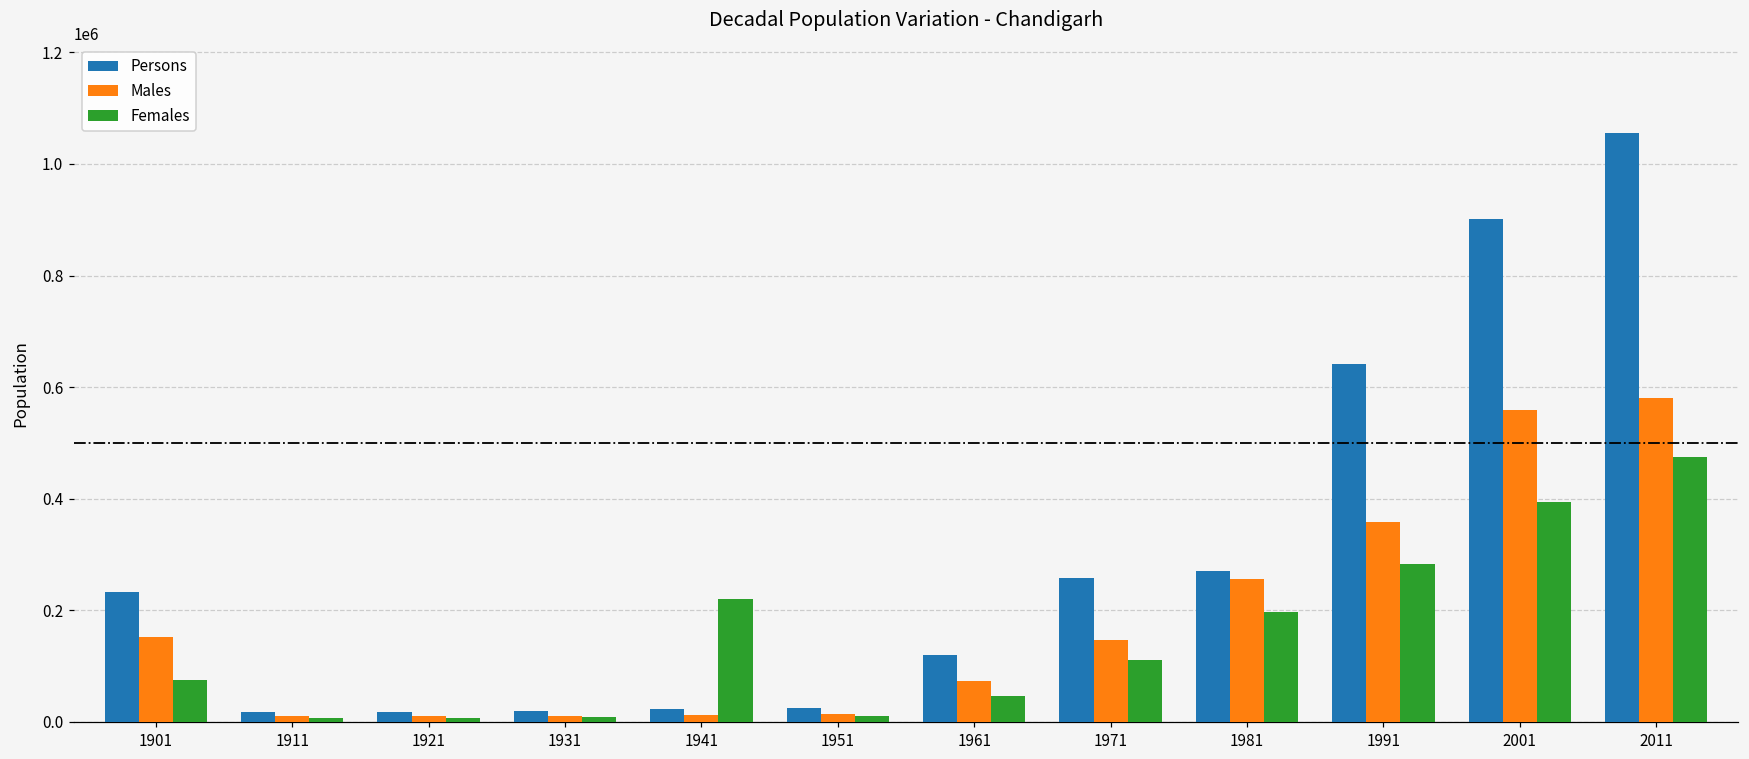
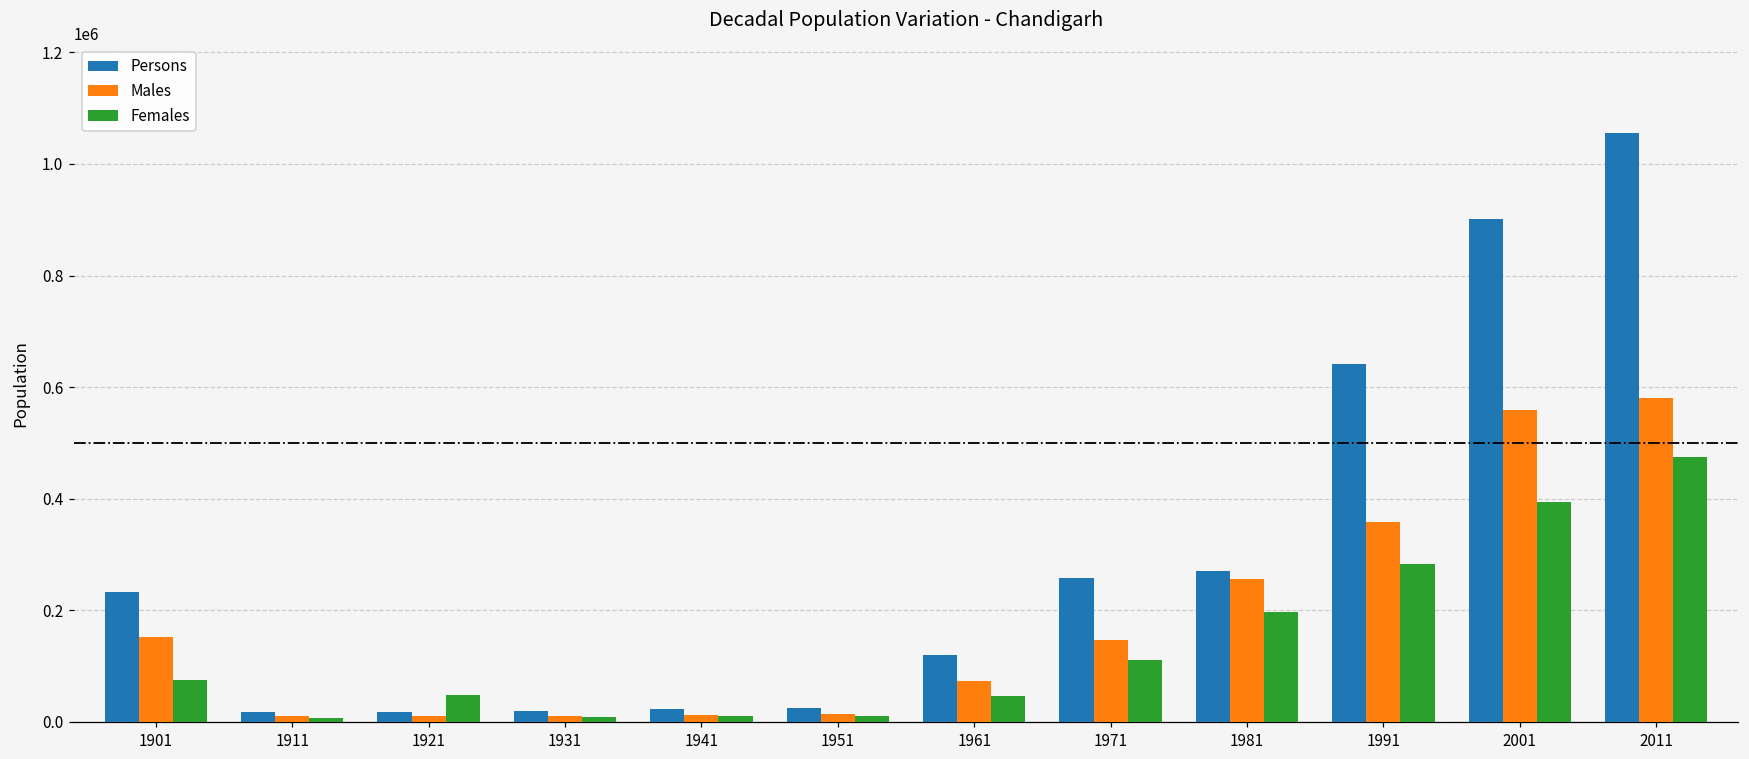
  {
    "Persons": {
      "1901": 230000,
      "1911": 20000,
      "1921": 20000,
      "1931": 20000,
      "1941": 20000,
      "1951": 20000,
      "1961": 120000,
      "1971": 260000,
      "1981": 270000,
      "1991": 640000,
      "2001": 900000,
      "2011": 1060000
    },
    "Males": {
      "1901": 150000,
      "1911": 10000,
      "1921": 10000,
      "1931": 10000,
      "1941": 10000,
      "1951": 10000,
      "1961": 70000,
      "1971": 150000,
      "1981": 260000,
      "1991": 360000,
      "2001": 560000,
      "2011": 580000
    },
    "Females": {
      "1901": 80000,
      "1911": 10000,
-     "1921": 10000,
+     "1921": 50000,
      "1931": 10000,
-     "1941": 220000,
+     "1941": 10000,
      "1951": 10000,
      "1961": 50000,
      "1971": 110000,
      "1981": 200000,
      "1991": 280000,
      "2001": 390000,
      "2011": 470000
    }
  }
